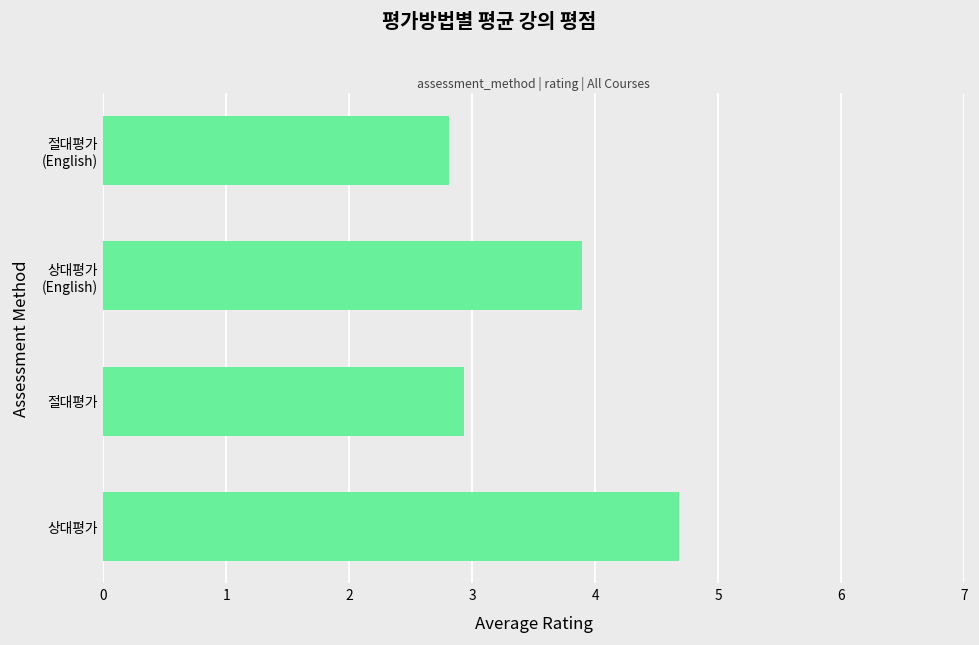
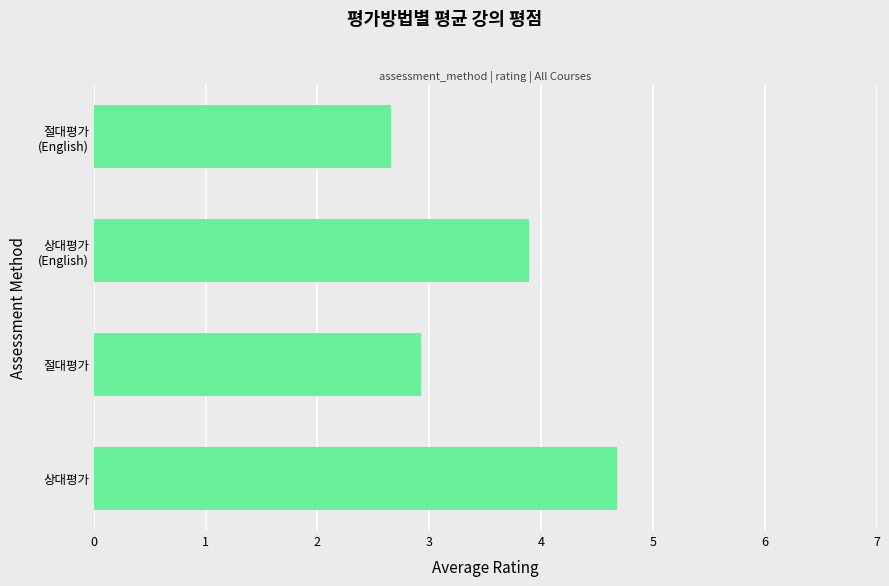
  {
-   "절대평가 (English)": 2.81,
+   "절대평가 (English)": 2.66,
    "상대평가 (English)": 3.89,
    "절대평가": 2.93,
    "상대평가": 4.68
  }
